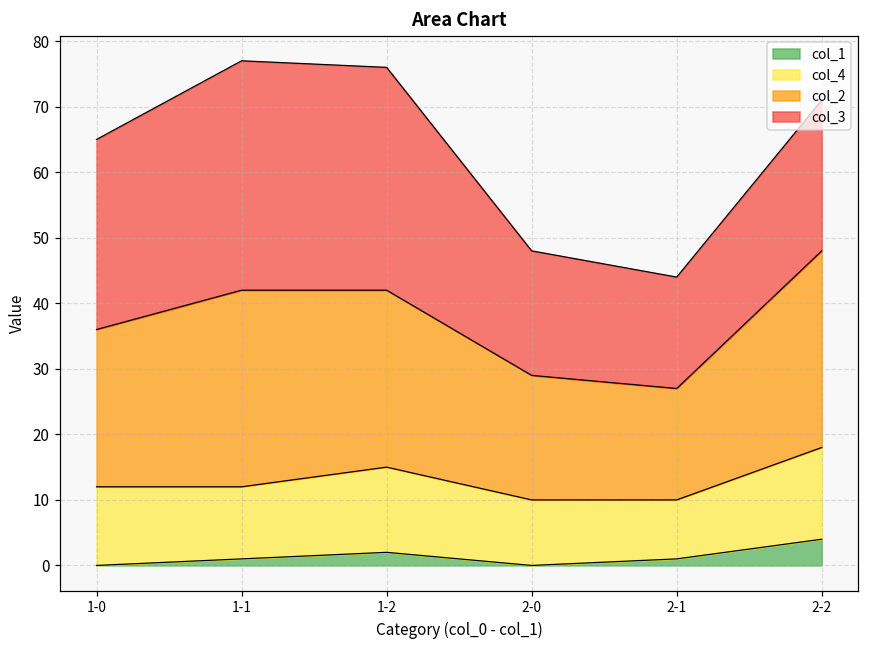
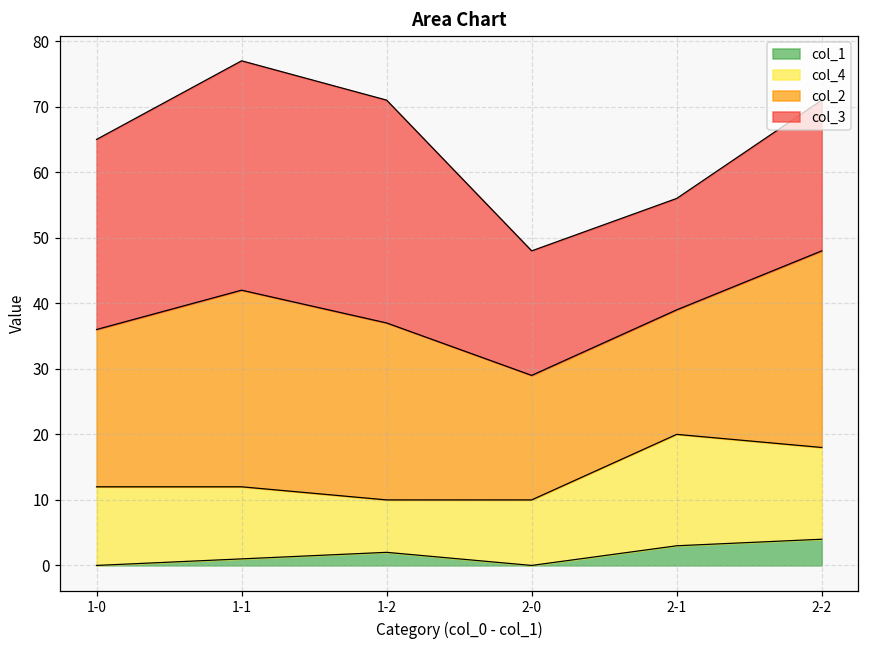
  {
    "col_1": {
      "1-0": 0,
      "1-1": 1,
      "1-2": 2,
      "2-0": 0,
-     "2-1": 1,
+     "2-1": 3,
      "2-2": 4
    },
    "col_4": {
      "1-0": 12,
      "1-1": 11,
-     "1-2": 13,
+     "1-2": 8,
      "2-0": 10,
-     "2-1": 9,
+     "2-1": 17,
      "2-2": 14
    },
    "col_2": {
      "1-0": 24,
      "1-1": 30,
      "1-2": 27,
      "2-0": 19,
-     "2-1": 17,
+     "2-1": 19,
      "2-2": 30
    },
    "col_3": {
      "1-0": 29,
      "1-1": 35,
      "1-2": 34,
      "2-0": 19,
      "2-1": 17
    }
  }
